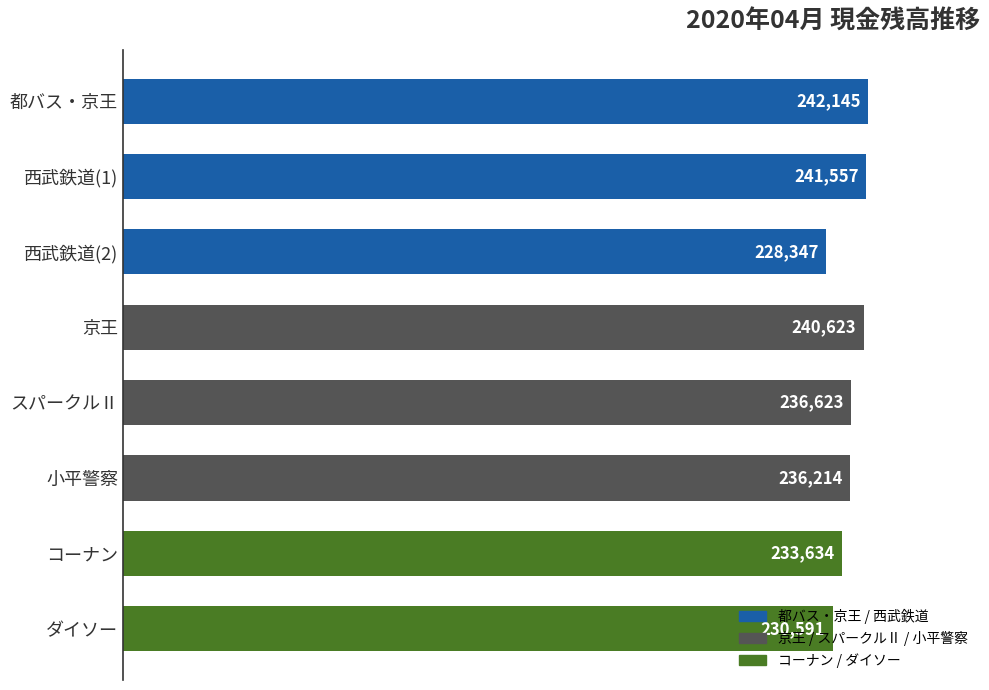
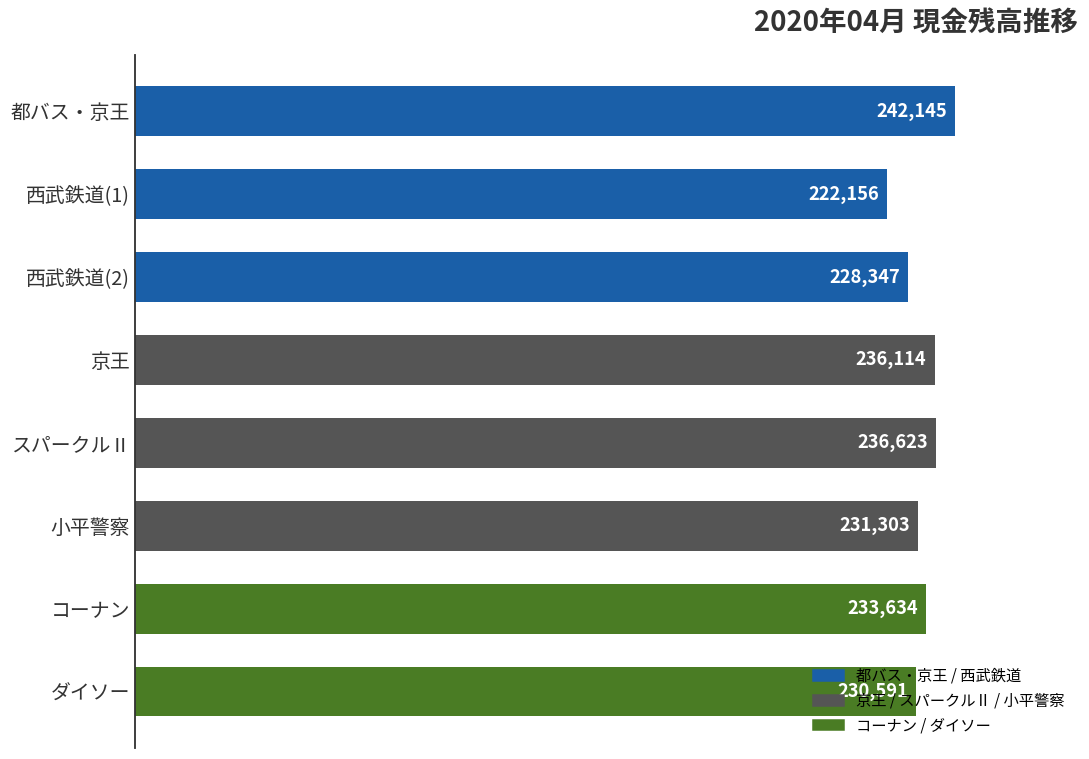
  {
    "都バス・京王": "242,145",
-   "西武鉄道(1)": "241,557",
+   "西武鉄道(1)": "222,156",
    "西武鉄道(2)": "228,347",
-   "京王": "240,623",
+   "京王": "236,114",
    "スパークルⅡ": "236,623",
-   "小平警察": "236,214",
+   "小平警察": "231,303",
    "コーナン": "233,634",
    "ダイソー": "230,591"
  }
